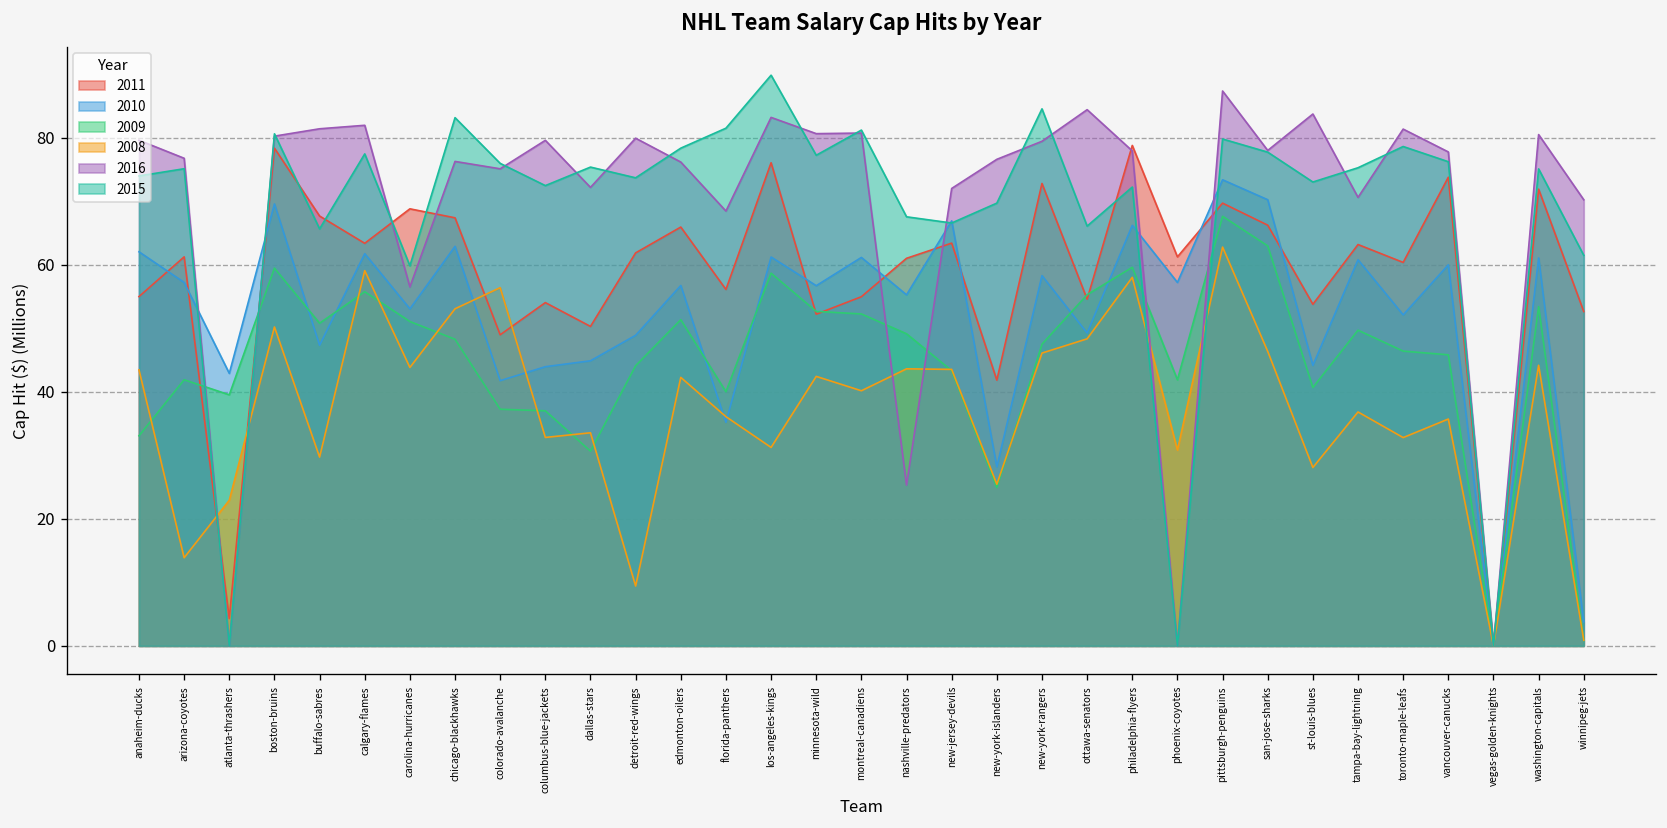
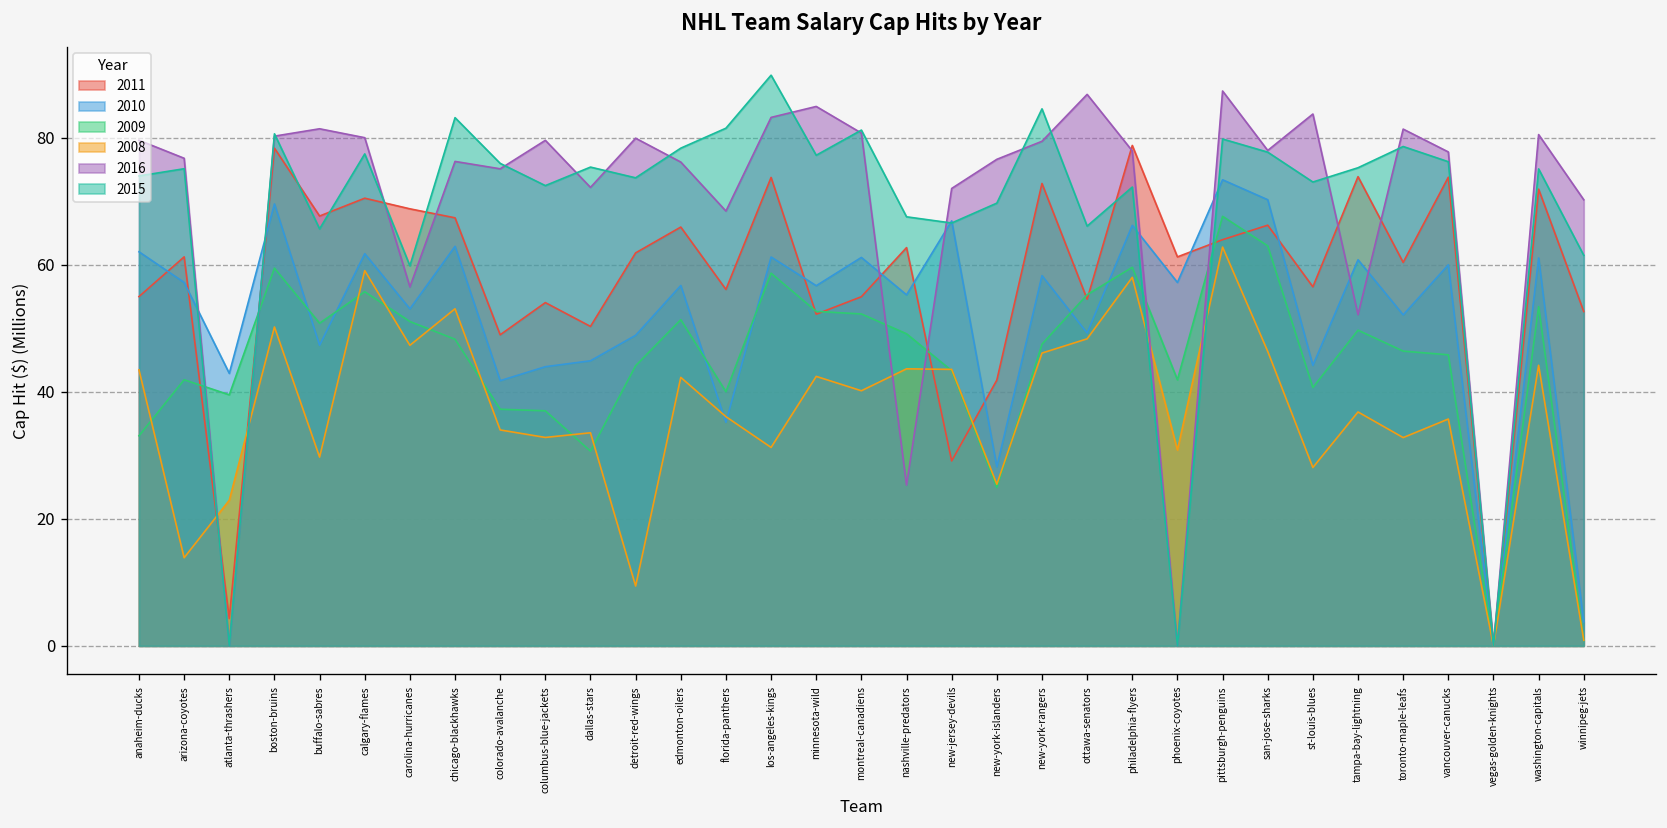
  {
    "2011": {
      "anaheim-ducks": 55,
      "arizona-coyotes": 61,
      "atlanta-thrashers": 4,
      "boston-bruins": 78,
      "buffalo-sabres": 68,
-     "calgary-flames": 63,
+     "calgary-flames": 70,
      "carolina-hurricanes": 69,
      "chicago-blackhawks": 67,
      "colorado-avalanche": 49,
      "columbus-blue-jackets": 54,
      "dallas-stars": 50,
      "detroit-red-wings": 62,
      "edmonton-oilers": 66,
      "florida-panthers": 56,
-     "los-angeles-kings": 76,
+     "los-angeles-kings": 74,
      "montreal-canadiens": 55,
-     "nashville-predators": 61,
-     "new-jersey-devils": 63,
+     "nashville-predators": 63,
+     "new-jersey-devils": 29,
      "new-york-islanders": 42,
      "new-york-rangers": 73,
      "ottawa-senators": 55,
      "philadelphia-flyers": 79,
      "phoenix-coyotes": 61,
-     "pittsburgh-penguins": 70,
+     "pittsburgh-penguins": 64,
      "san-jose-sharks": 66,
-     "st-louis-blues": 54,
-     "tampa-bay-lightning": 63,
+     "st-louis-blues": 57,
+     "tampa-bay-lightning": 74,
      "toronto-maple-leafs": 60,
      "vancouver-canucks": 74,
      "washington-capitals": 72,
      "winnipeg-jets": 53
    },
    "2008": {
      "anaheim-ducks": 43,
      "arizona-coyotes": 14,
      "atlanta-thrashers": 23,
      "boston-bruins": 50,
      "buffalo-sabres": 30,
      "calgary-flames": 59,
-     "carolina-hurricanes": 44,
+     "carolina-hurricanes": 47,
      "chicago-blackhawks": 53,
-     "colorado-avalanche": 56,
+     "colorado-avalanche": 34,
      "columbus-blue-jackets": 33,
      "dallas-stars": 34,
      "detroit-red-wings": 9,
      "edmonton-oilers": 42,
      "florida-panthers": 36,
      "los-angeles-kings": 31,
      "minnesota-wild": 42,
      "montreal-canadiens": 40,
      "nashville-predators": 44,
      "new-york-islanders": 25,
      "new-york-rangers": 46,
      "ottawa-senators": 48,
      "philadelphia-flyers": 58,
      "phoenix-coyotes": 31,
      "pittsburgh-penguins": 63,
      "san-jose-sharks": 46,
      "st-louis-blues": 28,
      "tampa-bay-lightning": 37,
      "toronto-maple-leafs": 33,
      "vancouver-canucks": 36,
      "washington-capitals": 44
    },
    "2016": {
      "arizona-coyotes": 77,
      "buffalo-sabres": 81,
-     "calgary-flames": 82,
+     "calgary-flames": 80,
      "carolina-hurricanes": 57,
      "chicago-blackhawks": 76,
      "colorado-avalanche": 75,
      "columbus-blue-jackets": 80,
      "dallas-stars": 72,
      "detroit-red-wings": 80,
      "edmonton-oilers": 76,
      "florida-panthers": 68,
      "los-angeles-kings": 83,
-     "minnesota-wild": 81,
+     "minnesota-wild": 85,
      "nashville-predators": 25,
      "new-jersey-devils": 72,
      "new-york-islanders": 77,
      "new-york-rangers": 79,
-     "ottawa-senators": 84,
+     "ottawa-senators": 87,
      "philadelphia-flyers": 78,
      "pittsburgh-penguins": 87,
      "st-louis-blues": 84,
-     "tampa-bay-lightning": 71,
+     "tampa-bay-lightning": 52,
      "toronto-maple-leafs": 81,
      "vancouver-canucks": 78,
      "washington-capitals": 80,
      "winnipeg-jets": 70
    }
  }
